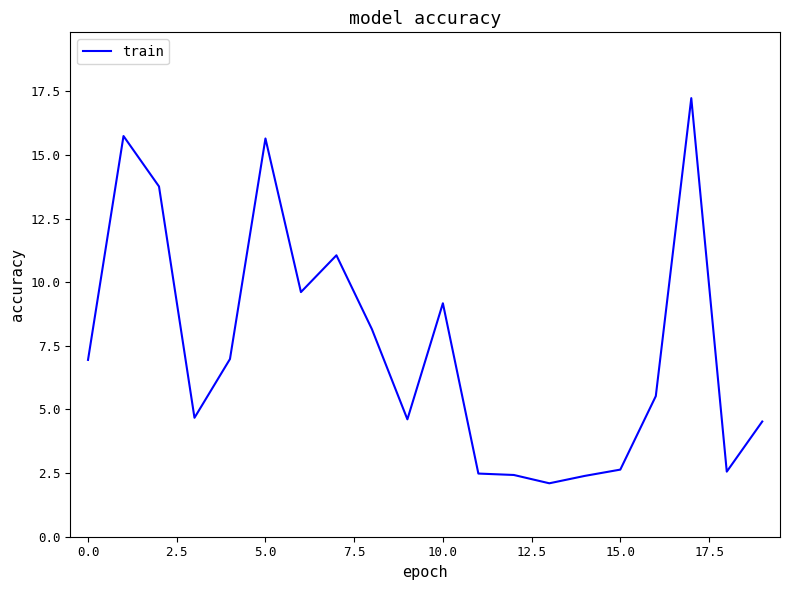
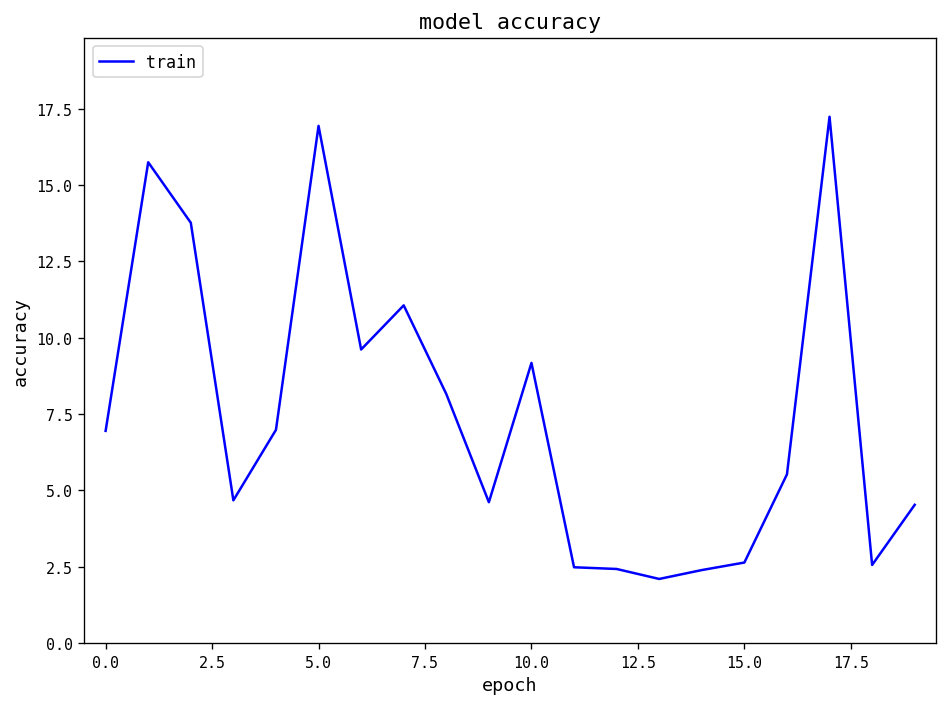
  {
    "0.0": 6.9,
-   "5.0": 15.6,
+   "5.0": 16.9,
    "10.0": 9.2,
    "15.0": 2.6
  }
